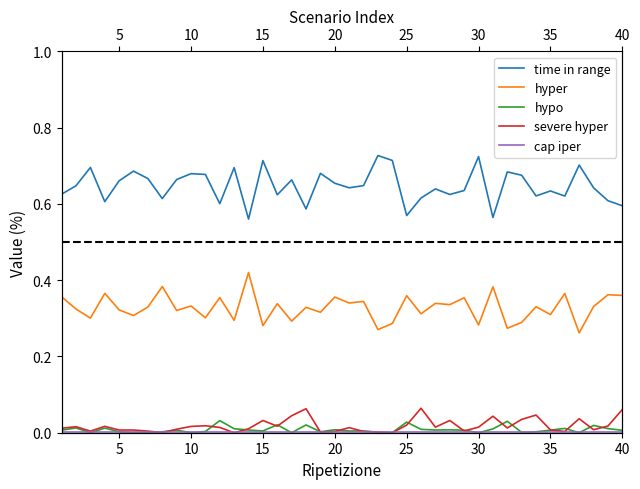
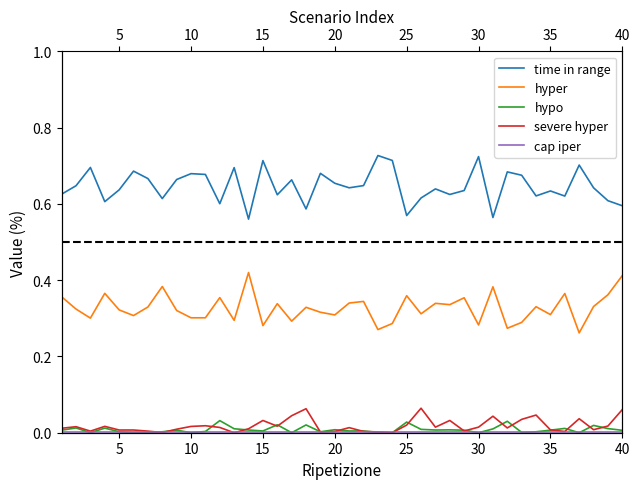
  {
    "time in range": {
-     "5": 0.66,
+     "5": 0.64,
      "10": 0.68,
      "15": 0.71,
      "20": 0.65,
      "25": 0.57,
      "30": 0.72,
      "35": 0.63,
      "40": 0.60
    },
    "hyper": {
      "5": 0.32,
-     "10": 0.33,
+     "10": 0.30,
      "15": 0.28,
-     "20": 0.36,
+     "20": 0.31,
      "25": 0.36,
      "30": 0.28,
      "35": 0.31,
-     "40": 0.36
+     "40": 0.41
    },
    "hypo": {
      "25": 0.03
    },
    "severe hyper": {
      "10": 0.02,
      "15": 0.03,
      "25": 0.02,
      "30": 0.01,
      "40": 0.06
    },
    "cap iper": {
      "25": 0.00
    }
  }
